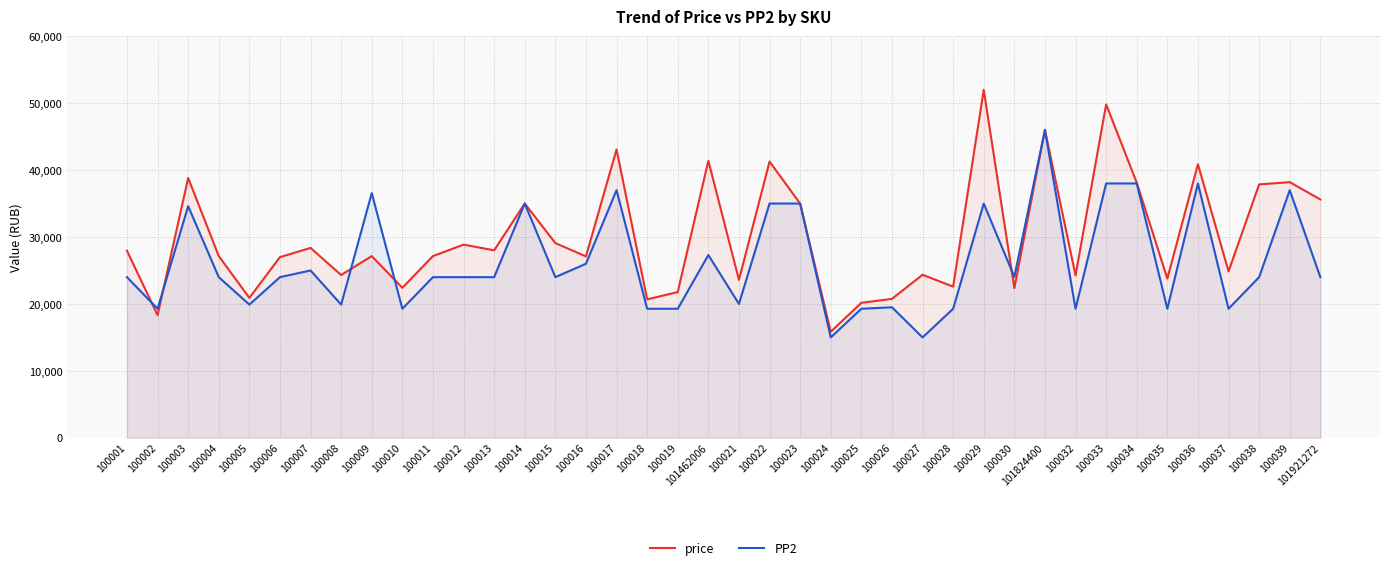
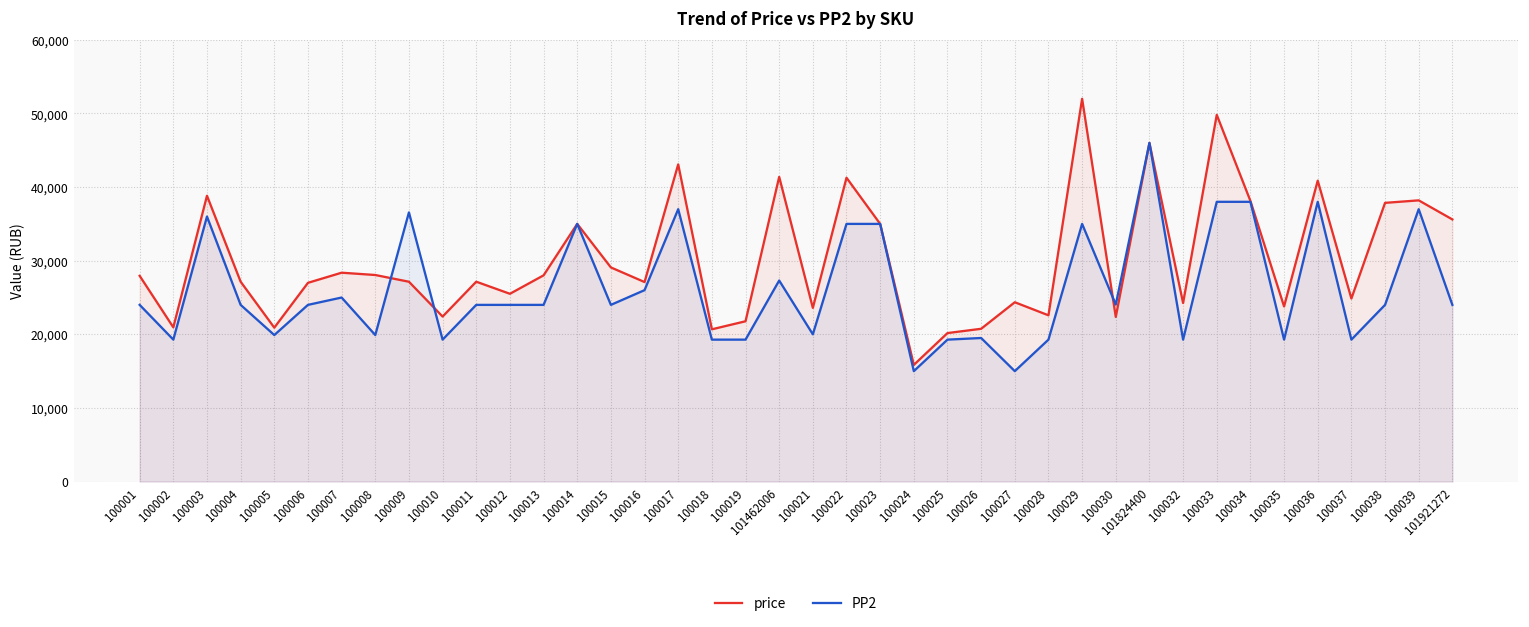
  {
    "price": {
      "100001": "28,000",
-     "100002": "18,000",
+     "100002": "21,000",
      "100003": "39,000",
      "100004": "27,000",
      "100005": "21,000",
      "100006": "27,000",
      "100007": "28,000",
-     "100008": "24,000",
+     "100008": "28,000",
      "100009": "27,000",
      "100010": "22,000",
      "100011": "27,000",
-     "100012": "29,000",
+     "100012": "26,000",
      "100013": "28,000",
      "100015": "29,000",
      "100016": "27,000",
      "100017": "43,000",
      "100018": "21,000",
      "100019": "22,000",
      "101462006": "41,000",
      "100021": "24,000",
      "100022": "41,000",
      "100024": "16,000",
      "100025": "20,000",
      "100026": "21,000",
      "100027": "24,000",
      "100028": "23,000",
      "100029": "52,000",
      "100030": "22,000",
      "100032": "24,000",
      "100033": "50,000",
      "100035": "24,000",
      "100036": "41,000",
      "100037": "25,000",
      "100038": "38,000",
      "100039": "38,000",
      "101921272": "36,000"
    },
    "PP2": {
      "100001": "24,000",
      "100002": "19,000",
-     "100003": "35,000",
+     "100003": "36,000",
      "100004": "24,000",
      "100005": "20,000",
      "100006": "24,000",
      "100007": "25,000",
      "100008": "20,000",
      "100009": "37,000",
      "100010": "19,000",
      "100011": "24,000",
      "100012": "24,000",
      "100013": "24,000",
      "100015": "24,000",
      "100016": "26,000",
      "100017": "37,000",
      "100018": "19,000",
      "100019": "19,000",
      "101462006": "27,000",
      "100021": "20,000",
      "100022": "35,000",
      "100024": "15,000",
      "100025": "19,000",
      "100026": "20,000",
      "100027": "15,000",
      "100028": "19,000",
      "100029": "35,000",
      "100030": "24,000",
      "100032": "19,000",
      "100033": "38,000",
      "100035": "19,000",
      "100036": "38,000",
      "100037": "19,000",
      "100038": "24,000",
      "100039": "37,000",
      "101921272": "24,000"
    }
  }
